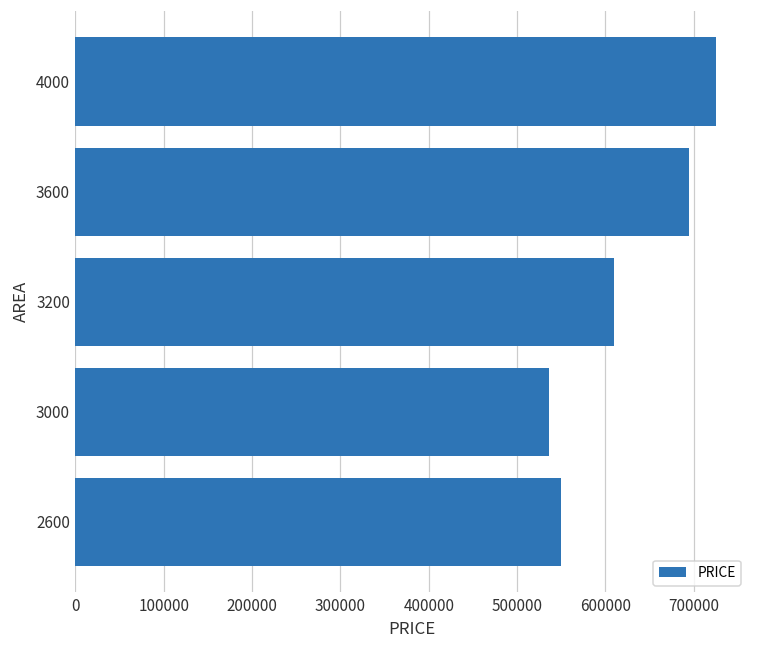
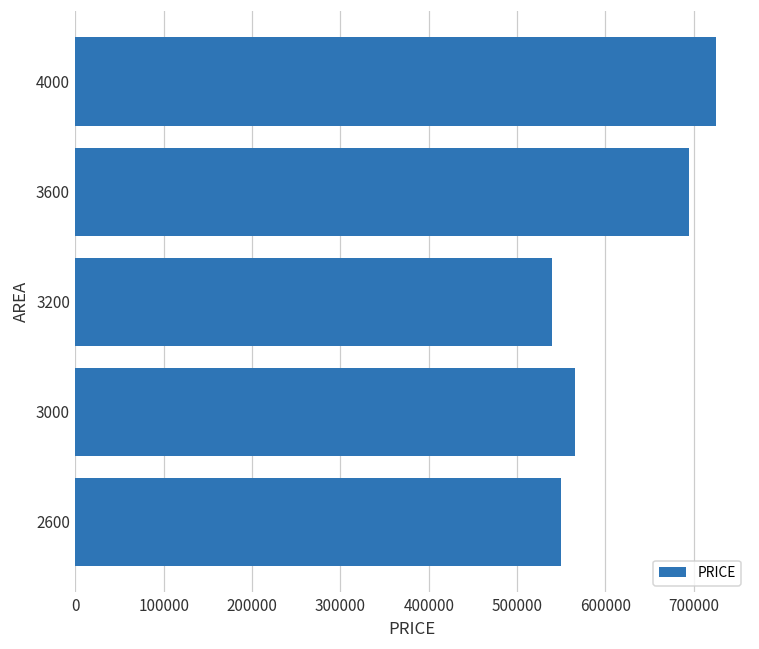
  {
    "4000": 730000,
    "3600": 690000,
-   "3200": 610000,
-   "3000": 540000,
+   "3200": 540000,
+   "3000": 570000,
    "2600": 550000
  }
